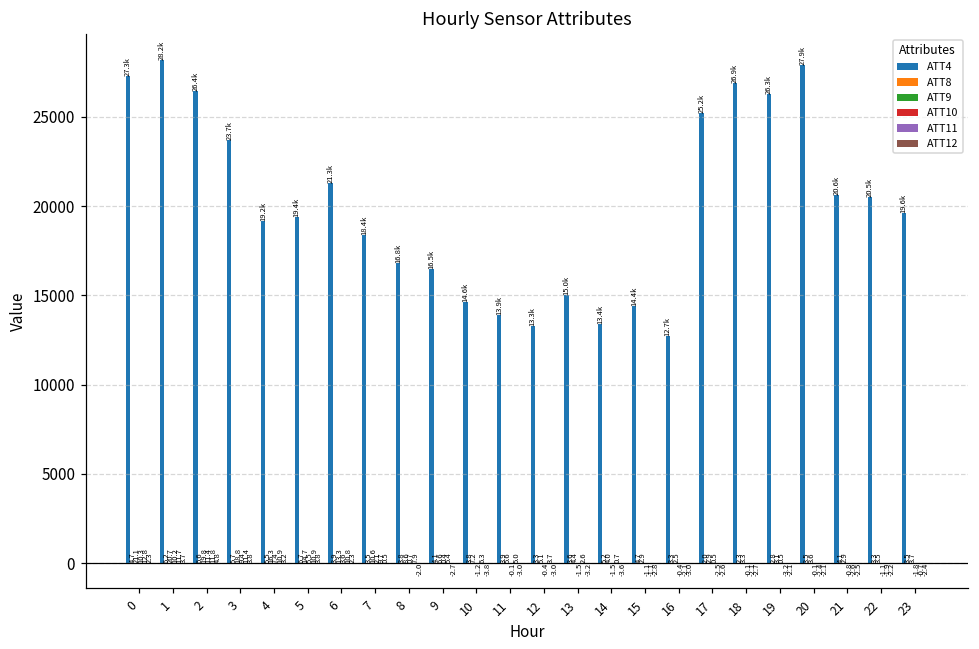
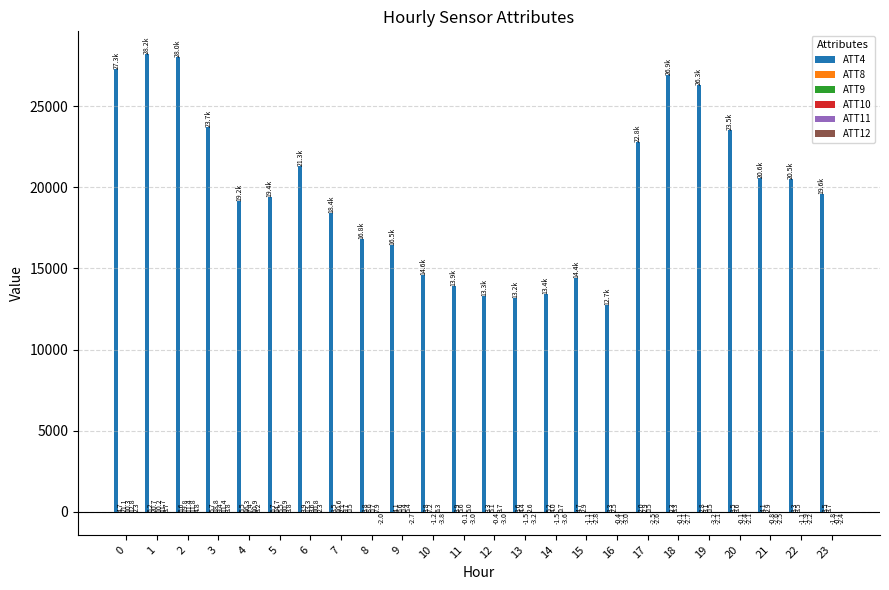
  {
    "ATT4": {
      "0": "27.3k",
      "1": "28.2k",
-     "2": "26.4k",
+     "2": "28.0k",
      "3": "23.7k",
      "4": "19.2k",
      "5": "19.4k",
      "6": "21.3k",
      "7": "18.4k",
      "8": "16.8k",
      "9": "16.5k",
      "10": "14.6k",
      "11": "13.9k",
      "12": "13.3k",
-     "13": "15.0k",
+     "13": "13.2k",
      "14": "13.4k",
      "15": "14.4k",
      "16": "12.7k",
-     "17": "25.2k",
+     "17": "22.8k",
      "18": "26.9k",
      "19": "26.3k",
-     "20": "27.9k",
+     "20": "23.5k",
      "21": "20.6k",
      "22": "20.5k",
      "23": "19.6k"
    },
    "ATT10": {
      "10": "-1.2",
      "11": "-0.1",
      "12": "-0.4",
      "13": "-1.5",
      "14": "-1.5"
    },
    "ATT11": {
      "10": "6.3",
      "11": "5.0",
      "12": "3.7",
      "13": "2.6",
      "14": "0.7"
    },
    "ATT12": {
      "8": "-2.0",
      "9": "-2.7",
      "10": "-3.8",
      "11": "-3.0",
      "12": "-3.0",
      "13": "-3.2",
      "14": "-3.6"
    }
  }
